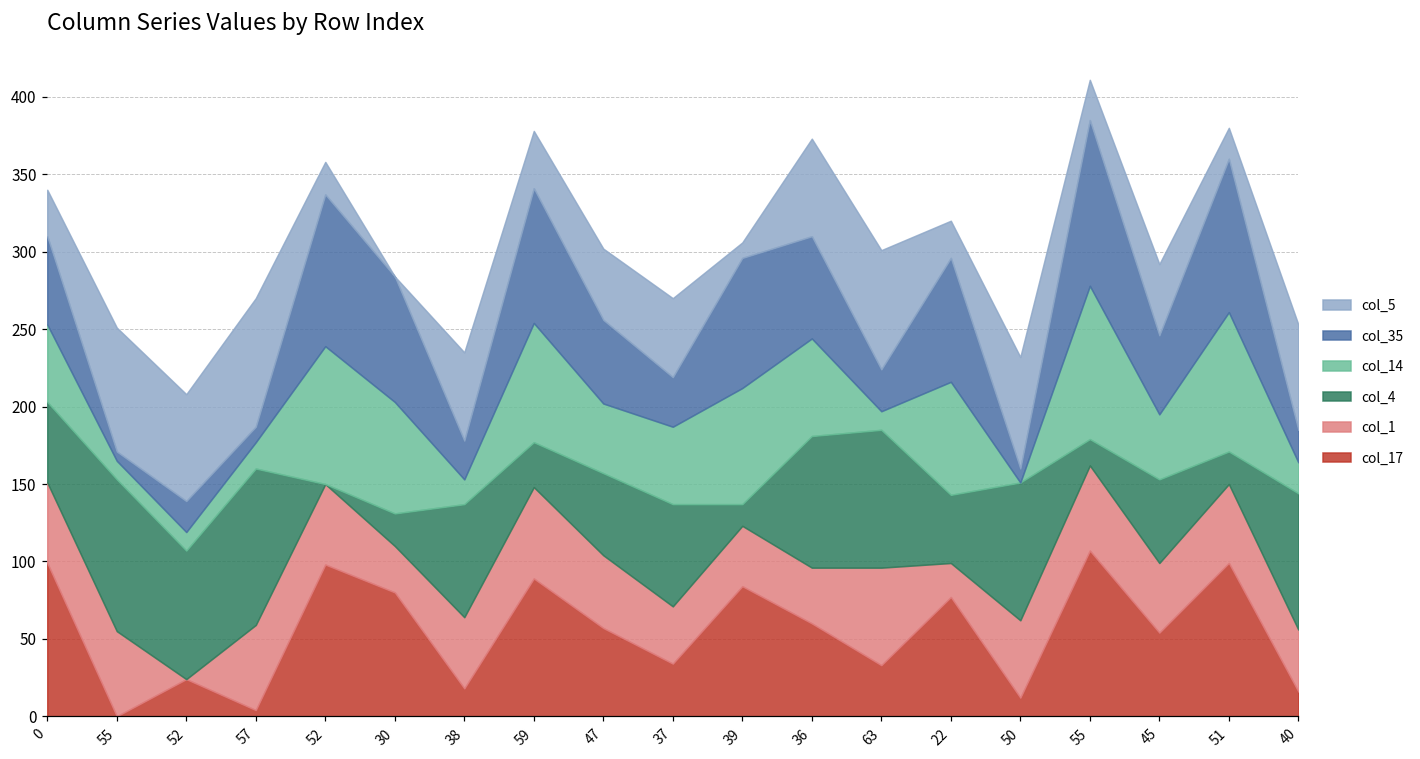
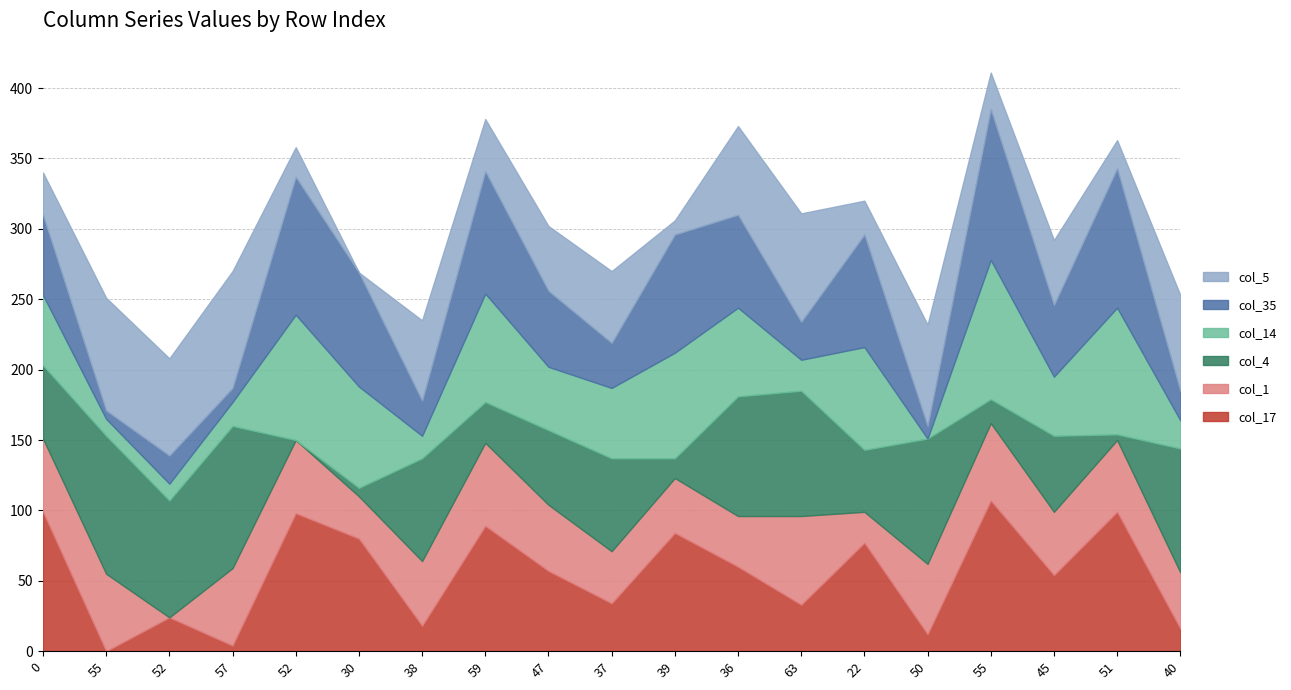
  {
    "col_17": {
      "0": 99,
      "57": 4,
      "30": 80,
      "38": 18,
      "59": 89,
      "47": 57,
      "37": 34,
      "39": 84,
      "36": 60,
      "63": 33,
      "22": 77,
      "50": 12,
      "45": 54,
      "51": 99,
      "40": 16
    },
    "col_1": {
      "0": 52,
      "57": 55,
      "30": 30,
      "38": 46,
      "59": 59,
      "47": 47,
      "37": 37,
      "39": 39,
      "36": 36,
      "63": 63,
      "22": 22,
      "50": 50,
      "45": 45,
      "51": 51,
      "40": 40
    },
    "col_4": {
      "0": 52,
      "57": 101,
-     "30": 21,
+     "30": 6,
      "38": 73,
      "59": 29,
      "47": 53,
      "37": 66,
      "39": 14,
      "36": 85,
      "63": 89,
      "22": 44,
      "45": 54,
-     "51": 21,
+     "51": 4,
      "40": 88
    },
    "col_14": {
      "0": 50,
      "57": 17,
      "30": 72,
      "38": 16,
      "59": 77,
      "47": 45,
      "37": 50,
      "39": 75,
      "36": 63,
-     "63": 12,
+     "63": 22,
      "22": 73,
      "45": 42,
      "51": 90,
      "40": 20
    },
    "col_35": {
      "0": 57,
      "57": 10,
      "38": 25,
      "59": 87,
      "47": 54,
      "37": 32,
      "39": 84,
      "36": 66,
      "63": 27,
      "22": 80,
      "50": 9,
      "45": 51,
      "51": 99,
      "40": 21
    },
    "col_5": {
      "0": 30,
      "57": 83,
      "38": 57,
      "59": 37,
      "47": 46,
      "37": 51,
      "39": 10,
      "36": 63,
      "63": 77,
      "22": 24,
      "50": 72,
      "45": 46,
      "51": 20,
      "40": 68
    }
  }
